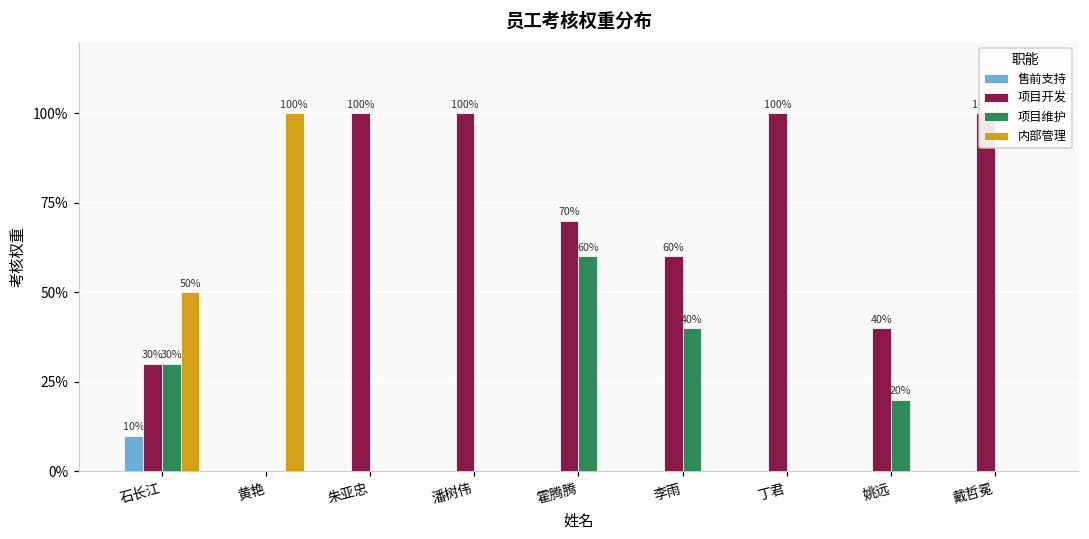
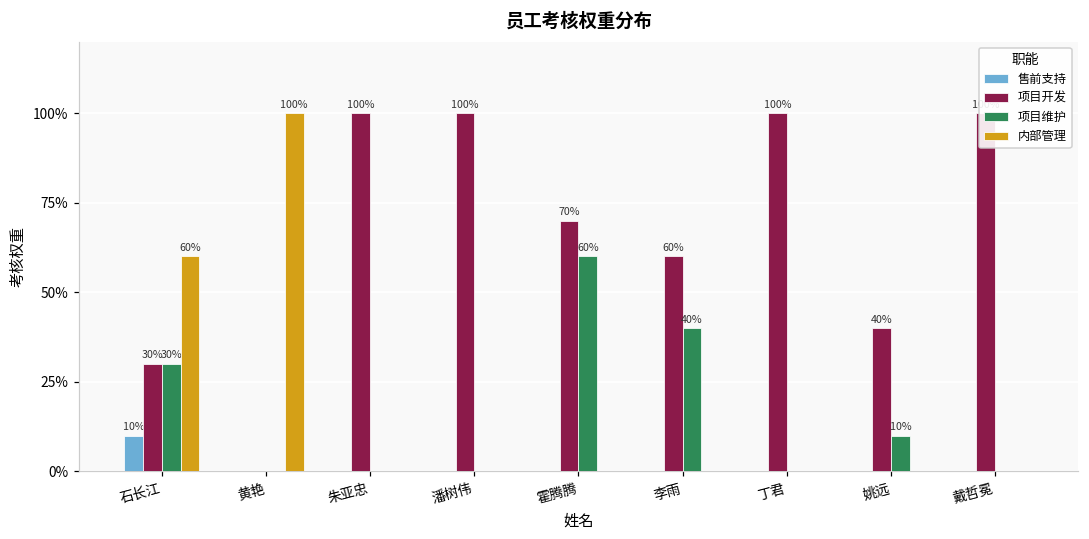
  {
    "售前支持": {
      "石长江": "10%"
    },
    "项目开发": {
      "石长江": "30%",
      "朱亚忠": "100%",
      "潘树伟": "100%",
      "霍腾腾": "70%",
      "李雨": "60%",
      "丁君": "100%",
      "姚远": "40%"
    },
    "项目维护": {
      "石长江": "30%",
      "霍腾腾": "60%",
      "李雨": "40%",
-     "姚远": "20%"
+     "姚远": "10%"
    },
    "内部管理": {
-     "石长江": "50%",
+     "石长江": "60%",
      "黄艳": "100%"
    }
  }
